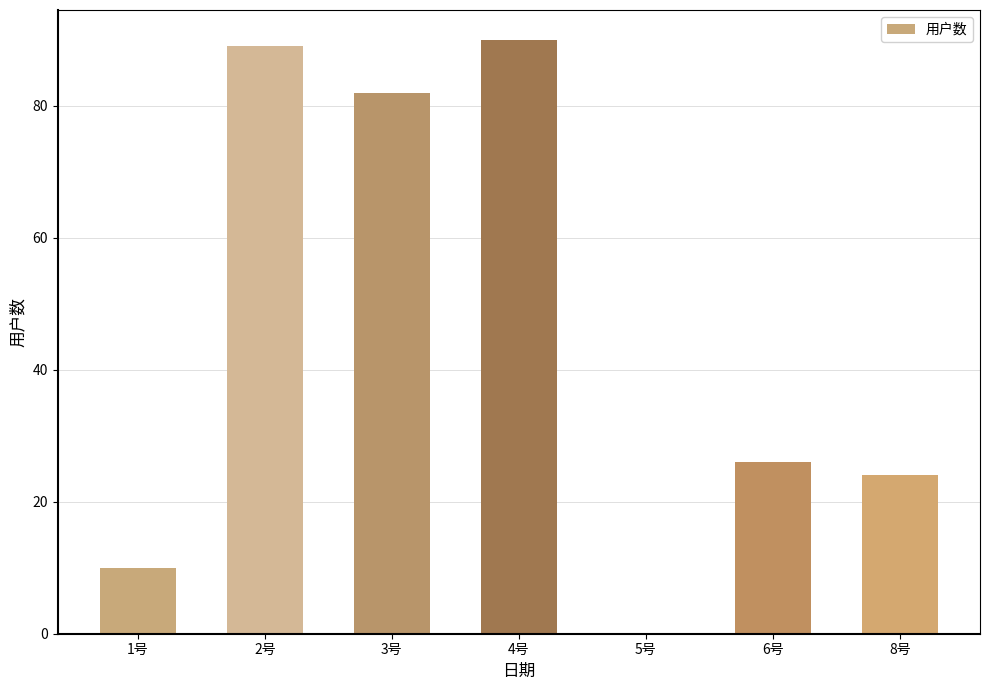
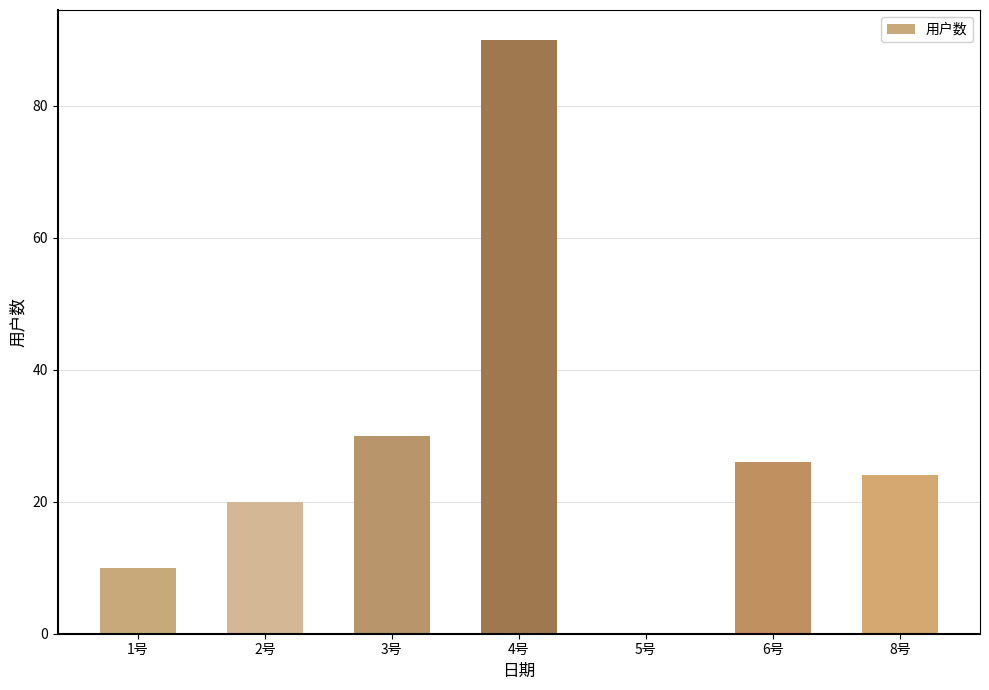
  {
    "1号": 10,
-   "2号": 89,
-   "3号": 82,
+   "2号": 20,
+   "3号": 30,
    "4号": 90,
    "5号": 0,
    "6号": 26,
    "8号": 24
  }
